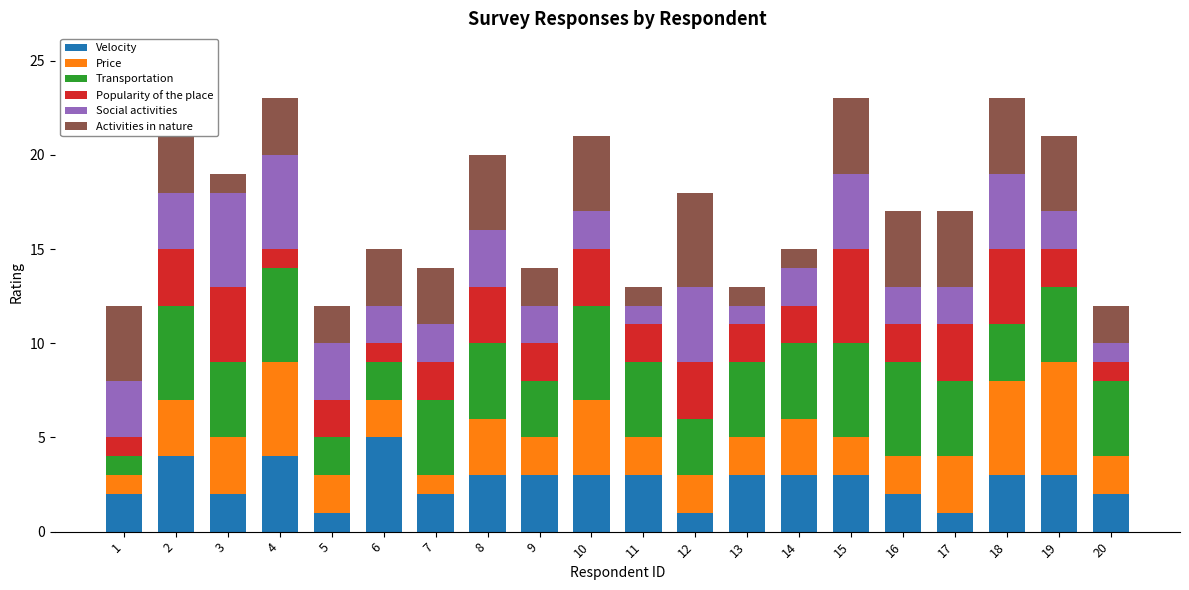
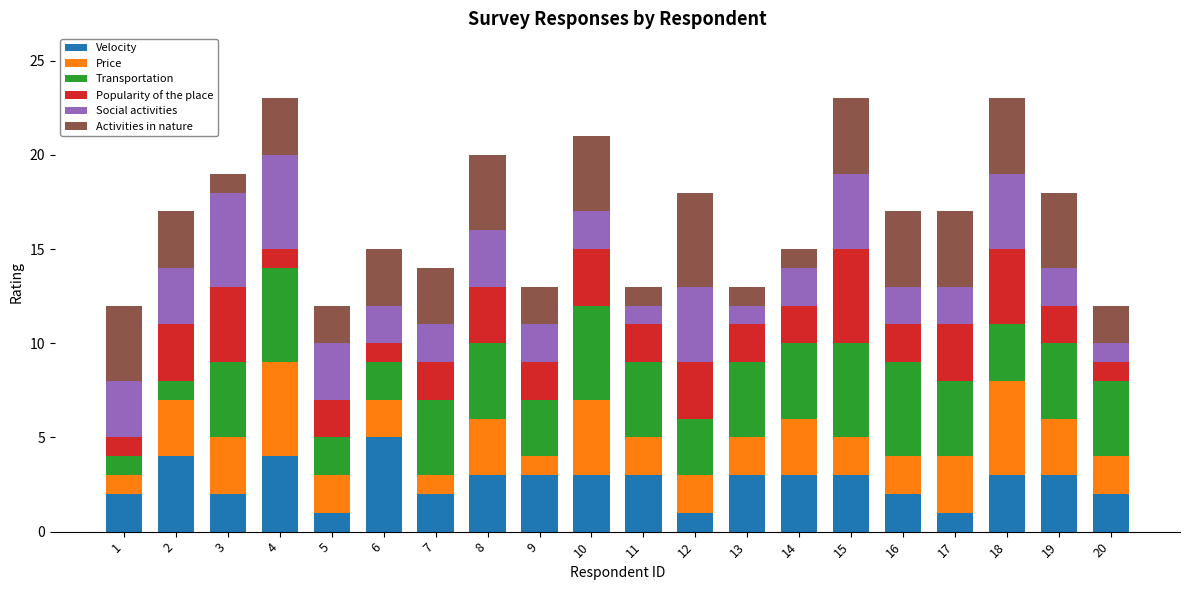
  {
    "Velocity": {
      "1": 2,
      "2": 4,
      "3": 2,
      "4": 4,
      "5": 1,
      "6": 5,
      "7": 2,
      "8": 3,
      "9": 3,
      "10": 3,
      "11": 3,
      "12": 1,
      "13": 3,
      "14": 3,
      "15": 3,
      "16": 2,
      "17": 1,
      "18": 3,
      "19": 3,
      "20": 2
    },
    "Price": {
      "1": 1,
      "2": 3,
      "3": 3,
      "4": 5,
      "5": 2,
      "6": 2,
      "7": 1,
      "8": 3,
-     "9": 2,
+     "9": 1,
      "10": 4,
      "11": 2,
      "12": 2,
      "13": 2,
      "14": 3,
      "15": 2,
      "16": 2,
      "17": 3,
      "18": 5,
-     "19": 6,
+     "19": 3,
      "20": 2
    },
    "Transportation": {
      "1": 1,
-     "2": 5,
+     "2": 1,
      "3": 4,
      "4": 5,
      "5": 2,
      "6": 2,
      "7": 4,
      "8": 4,
      "9": 3,
      "10": 5,
      "11": 4,
      "12": 3,
      "13": 4,
      "14": 4,
      "15": 5,
      "16": 5,
      "17": 4,
      "18": 3,
      "19": 4,
      "20": 4
    },
    "Popularity of the place": {
      "1": 1,
      "2": 3,
      "3": 4,
      "4": 1,
      "5": 2,
      "6": 1,
      "7": 2,
      "8": 3,
      "9": 2,
      "10": 3,
      "11": 2,
      "12": 3,
      "13": 2,
      "14": 2,
      "15": 5,
      "16": 2,
      "17": 3,
      "18": 4,
      "19": 2,
      "20": 1
    },
    "Social activities": {
      "1": 3,
      "2": 3,
      "3": 5,
      "4": 5,
      "5": 3,
      "6": 2,
      "7": 2,
      "8": 3,
      "9": 2,
      "10": 2,
      "11": 1,
      "12": 4,
      "13": 1,
      "14": 2,
      "15": 4,
      "16": 2,
      "17": 2,
      "18": 4,
      "19": 2,
      "20": 1
    },
    "Activities in nature": {
      "1": 4,
      "3": 1,
      "4": 3,
      "5": 2,
      "6": 3,
      "7": 3,
      "8": 4,
      "9": 2,
      "10": 4,
      "11": 1,
      "12": 5,
      "13": 1,
      "14": 1,
      "15": 4,
      "16": 4,
      "17": 4,
      "18": 4,
      "19": 4,
      "20": 2
    }
  }
